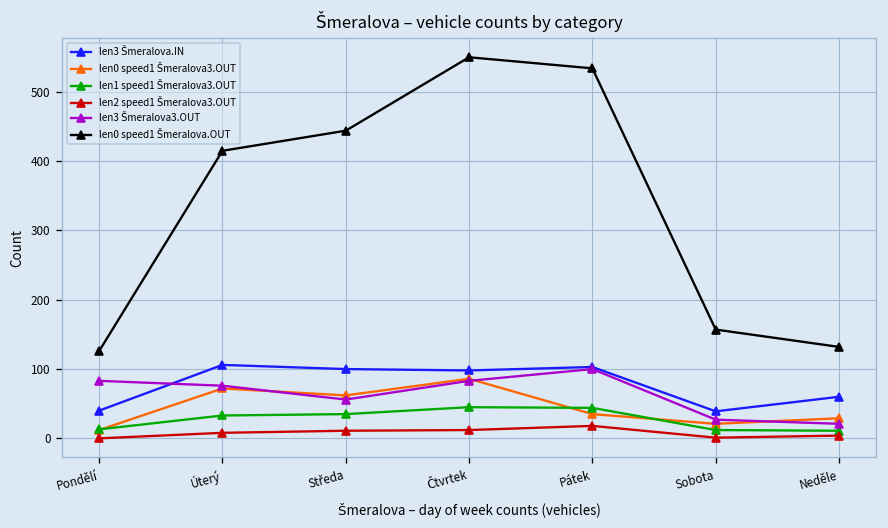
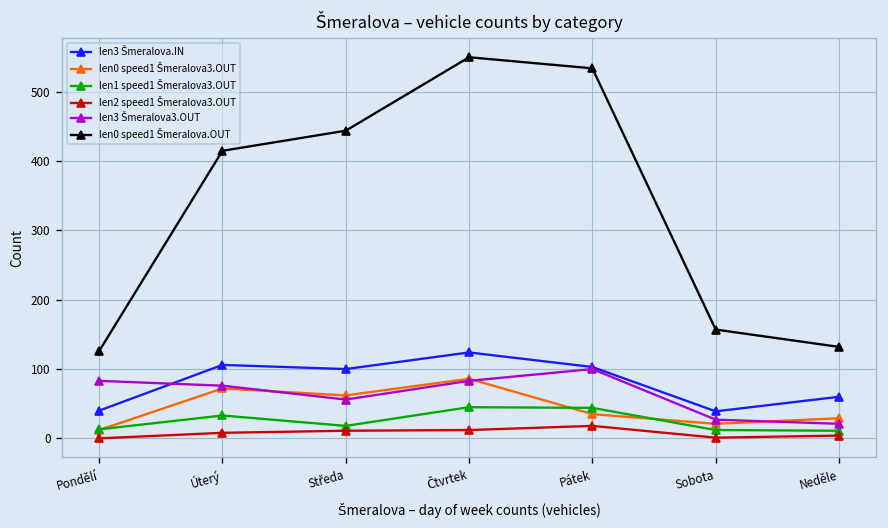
  {
    "len3 Šmeralova.IN": {
      "Pondělí": 40,
      "Úterý": 110,
      "Středa": 100,
-     "Čtvrtek": 100,
+     "Čtvrtek": 120,
      "Sobota": 40,
      "Neděle": 60
    },
    "len0 speed1 Šmeralova3.OUT": {
      "Středa": 60,
      "Pátek": 40,
      "Sobota": 20,
      "Neděle": 30
    },
    "len1 speed1 Šmeralova3.OUT": {
      "Úterý": 30,
-     "Středa": 40,
+     "Středa": 20,
      "Čtvrtek": 50,
      "Pátek": 40,
      "Sobota": 10,
      "Neděle": 10
    },
    "len2 speed1 Šmeralova3.OUT": {
      "Pondělí": 0,
      "Úterý": 10,
      "Středa": 10,
      "Čtvrtek": 10,
      "Pátek": 20,
      "Sobota": 0,
      "Neděle": 0
    },
    "len3 Šmeralova3.OUT": {
      "Pondělí": 80,
      "Středa": 60,
      "Sobota": 30,
      "Neděle": 20
    },
    "len0 speed1 Šmeralova.OUT": {
      "Pondělí": 130,
      "Úterý": 420,
      "Středa": 440,
      "Čtvrtek": 550,
      "Pátek": 530,
      "Sobota": 160,
      "Neděle": 130
    }
  }
